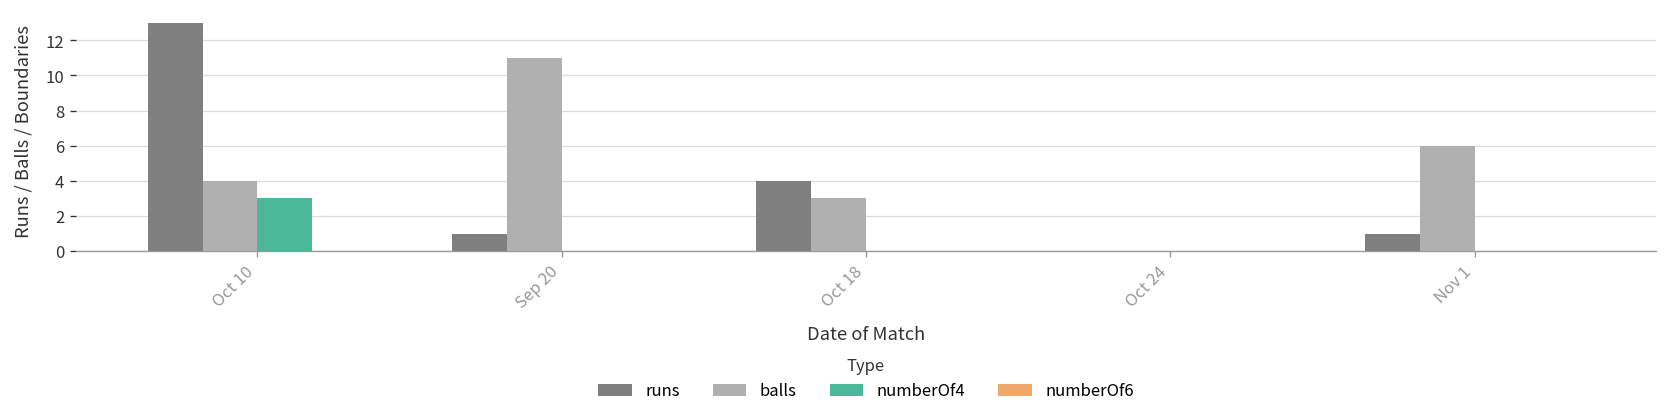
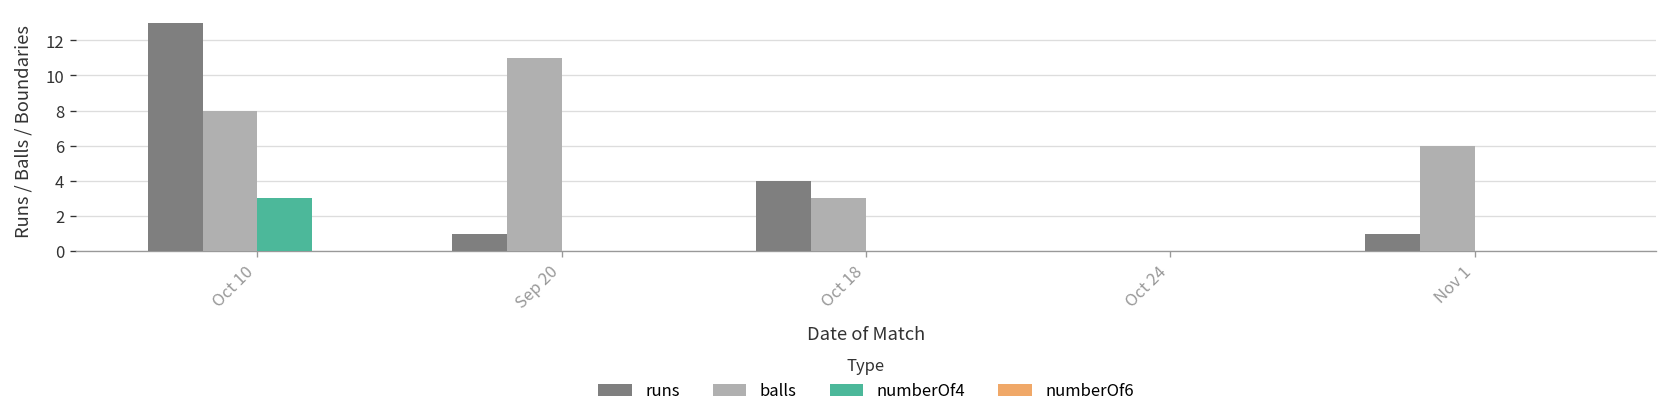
  {
    "runs": {
      "Oct 10": 13,
      "Sep 20": 1,
      "Oct 18": 4,
      "Oct 24": 0,
      "Nov 1": 1
    },
    "balls": {
-     "Oct 10": 4,
+     "Oct 10": 8,
      "Sep 20": 11,
      "Oct 18": 3,
      "Oct 24": 0,
      "Nov 1": 6
    },
    "numberOf4": {
      "Oct 10": 3,
      "Sep 20": 0,
      "Oct 18": 0,
      "Oct 24": 0,
      "Nov 1": 0
    },
    "numberOf6": {
      "Oct 10": 0,
      "Sep 20": 0,
      "Oct 18": 0,
      "Oct 24": 0,
      "Nov 1": 0
    }
  }
